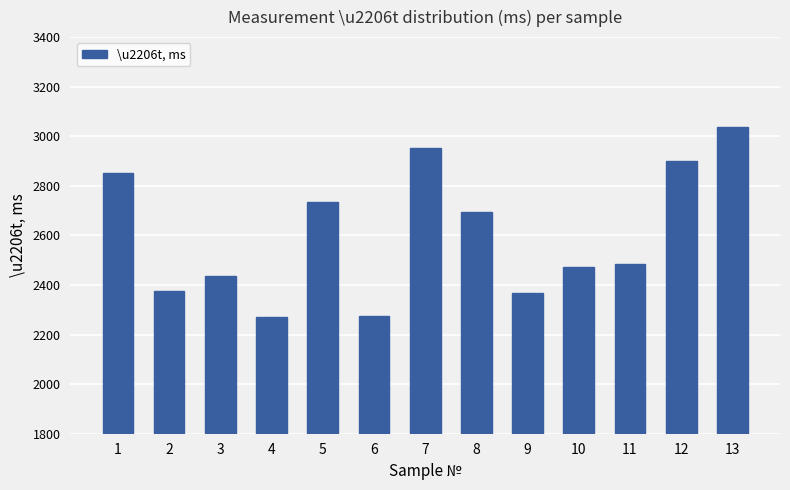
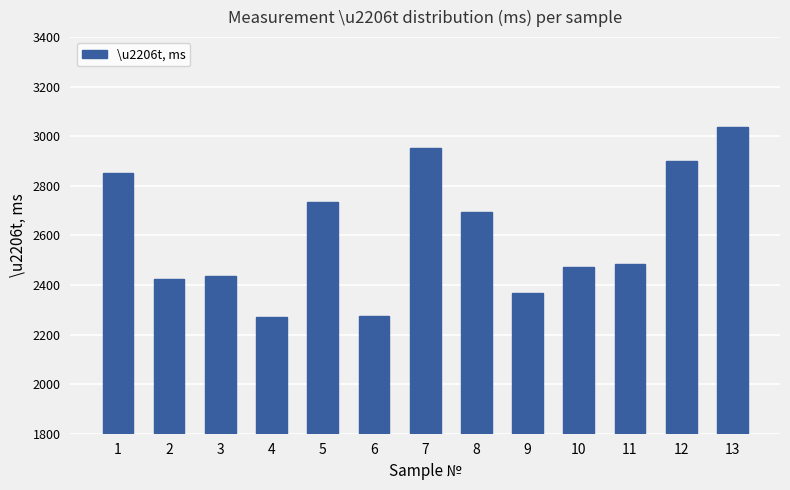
  {
    "1": 2850,
-   "2": 2380,
+   "2": 2430,
    "3": 2440,
    "4": 2270,
    "5": 2740,
    "6": 2270,
    "7": 2950,
    "8": 2690,
    "9": 2370,
    "10": 2470,
    "11": 2490,
    "12": 2900,
    "13": 3040
  }
